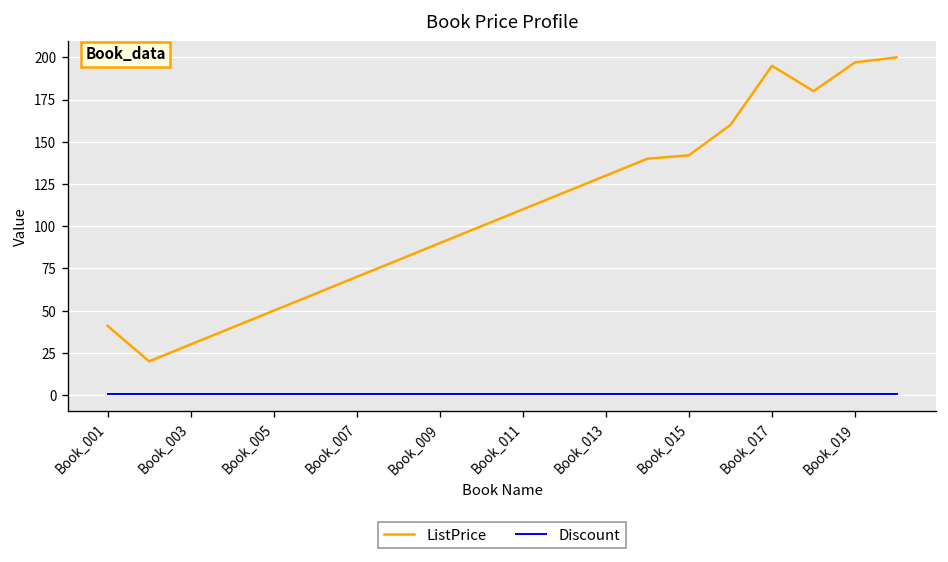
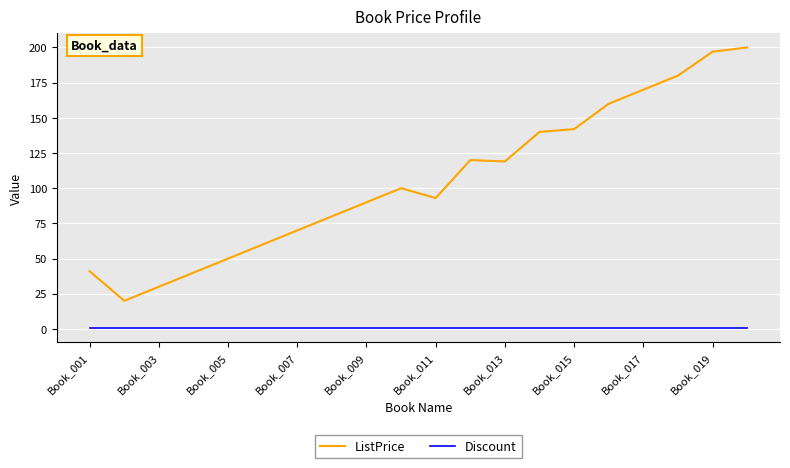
  {
    "ListPrice": {
      "Book_001": 41,
      "Book_003": 30,
      "Book_005": 50,
      "Book_007": 70,
      "Book_009": 90,
-     "Book_011": 110,
-     "Book_013": 130,
+     "Book_011": 93,
+     "Book_013": 119,
      "Book_015": 142,
-     "Book_017": 195,
+     "Book_017": 170,
      "Book_019": 197
    },
    "Discount": {
      "Book_001": 1,
      "Book_003": 1,
      "Book_005": 1,
      "Book_007": 1,
      "Book_009": 1,
      "Book_011": 1,
      "Book_013": 1,
      "Book_015": 1,
      "Book_017": 1,
      "Book_019": 1
    }
  }
